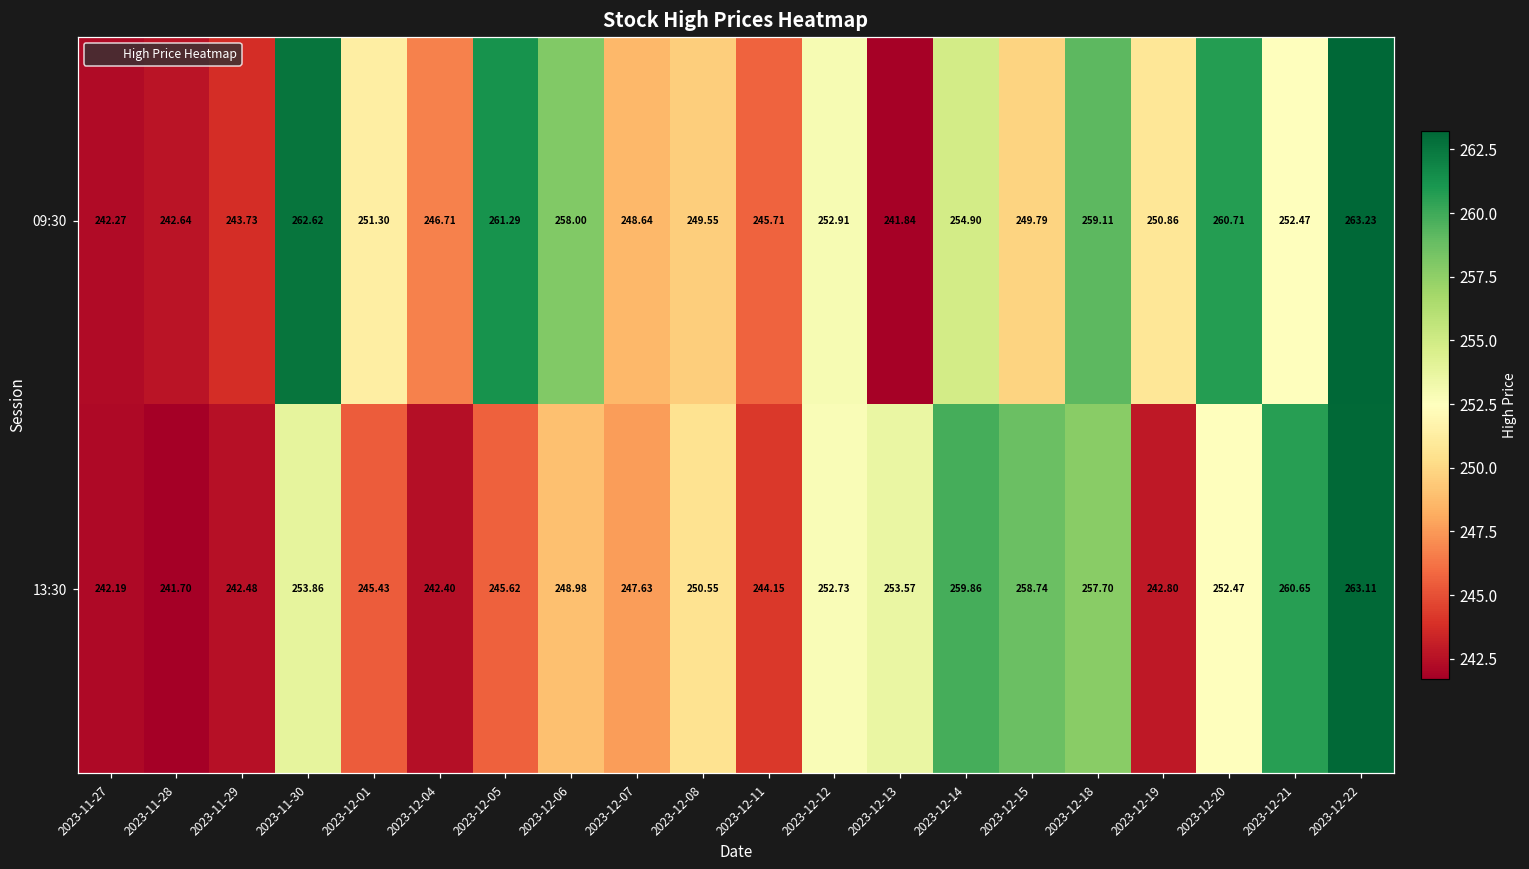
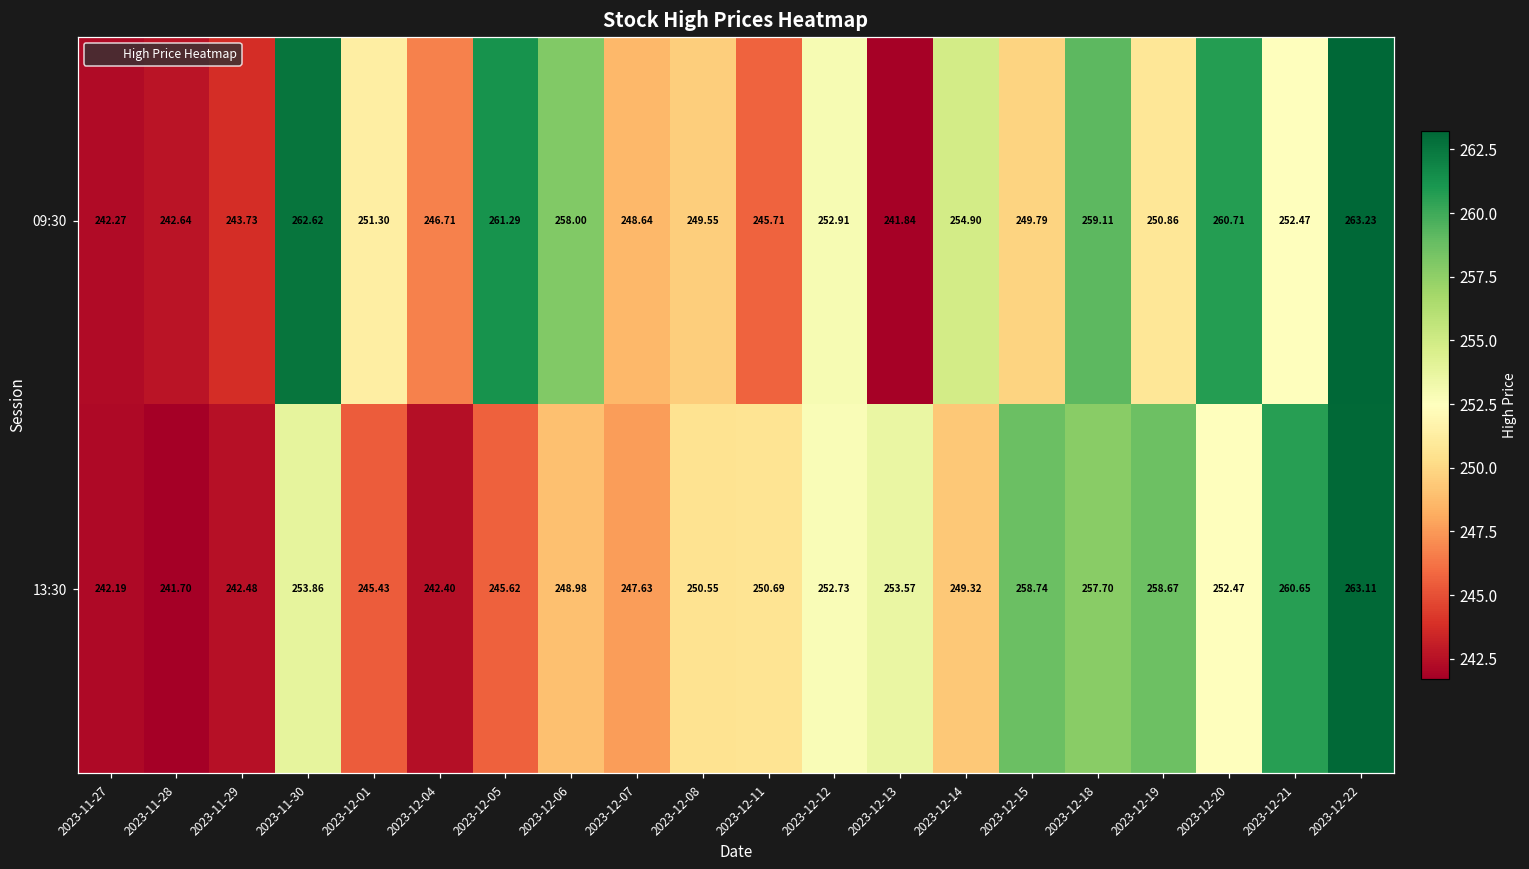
  {
    "09:30": {
      "2023-11-27": 242.27,
      "2023-11-28": 242.64,
      "2023-11-29": 243.73,
      "2023-11-30": 262.62,
      "2023-12-01": 251.30,
      "2023-12-04": 246.71,
      "2023-12-05": 261.29,
      "2023-12-06": 258.00,
      "2023-12-07": 248.64,
      "2023-12-08": 249.55,
      "2023-12-11": 245.71,
      "2023-12-12": 252.91,
      "2023-12-13": 241.84,
      "2023-12-14": 254.90,
      "2023-12-15": 249.79,
      "2023-12-18": 259.11,
      "2023-12-19": 250.86,
      "2023-12-20": 260.71,
      "2023-12-21": 252.47,
      "2023-12-22": 263.23
    },
    "13:30": {
      "2023-11-27": 242.19,
      "2023-11-28": 241.70,
      "2023-11-29": 242.48,
      "2023-11-30": 253.86,
      "2023-12-01": 245.43,
      "2023-12-04": 242.40,
      "2023-12-05": 245.62,
      "2023-12-06": 248.98,
      "2023-12-07": 247.63,
      "2023-12-08": 250.55,
-     "2023-12-11": 244.15,
+     "2023-12-11": 250.69,
      "2023-12-12": 252.73,
      "2023-12-13": 253.57,
-     "2023-12-14": 259.86,
+     "2023-12-14": 249.32,
      "2023-12-15": 258.74,
      "2023-12-18": 257.70,
-     "2023-12-19": 242.80,
+     "2023-12-19": 258.67,
      "2023-12-20": 252.47,
      "2023-12-21": 260.65,
      "2023-12-22": 263.11
    }
  }
